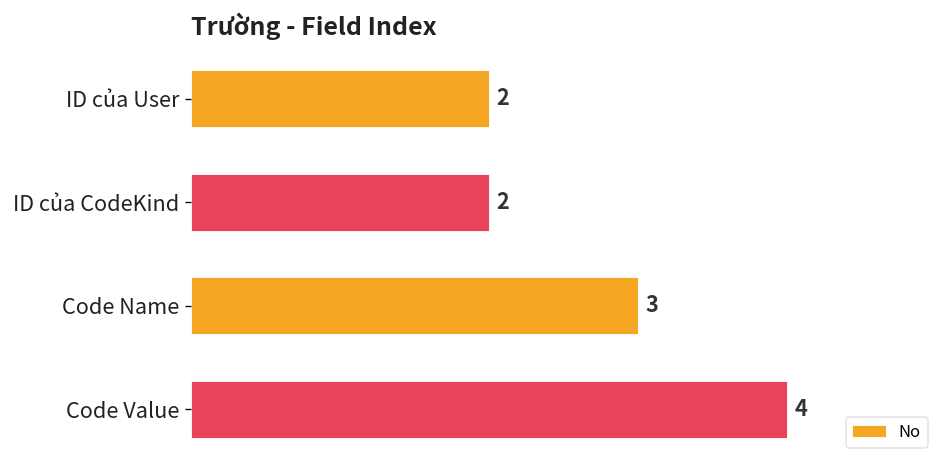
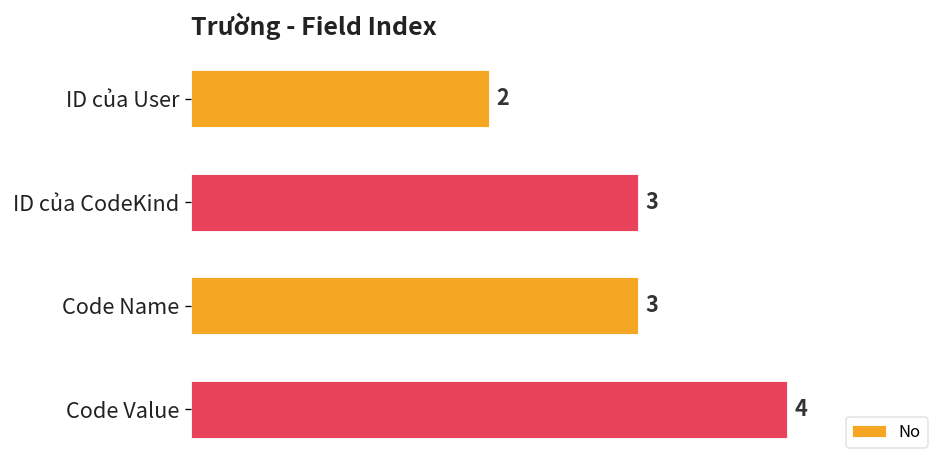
  {
    "ID của User": 2,
-   "ID của CodeKind": 2,
+   "ID của CodeKind": 3,
    "Code Name": 3,
    "Code Value": 4
  }
